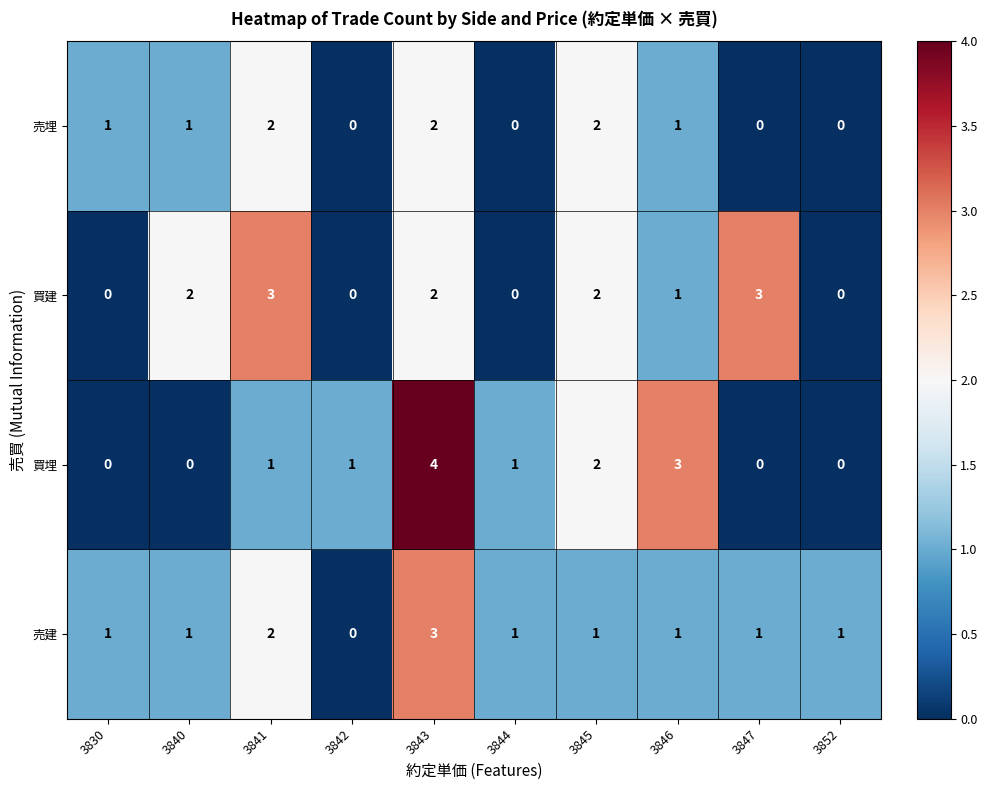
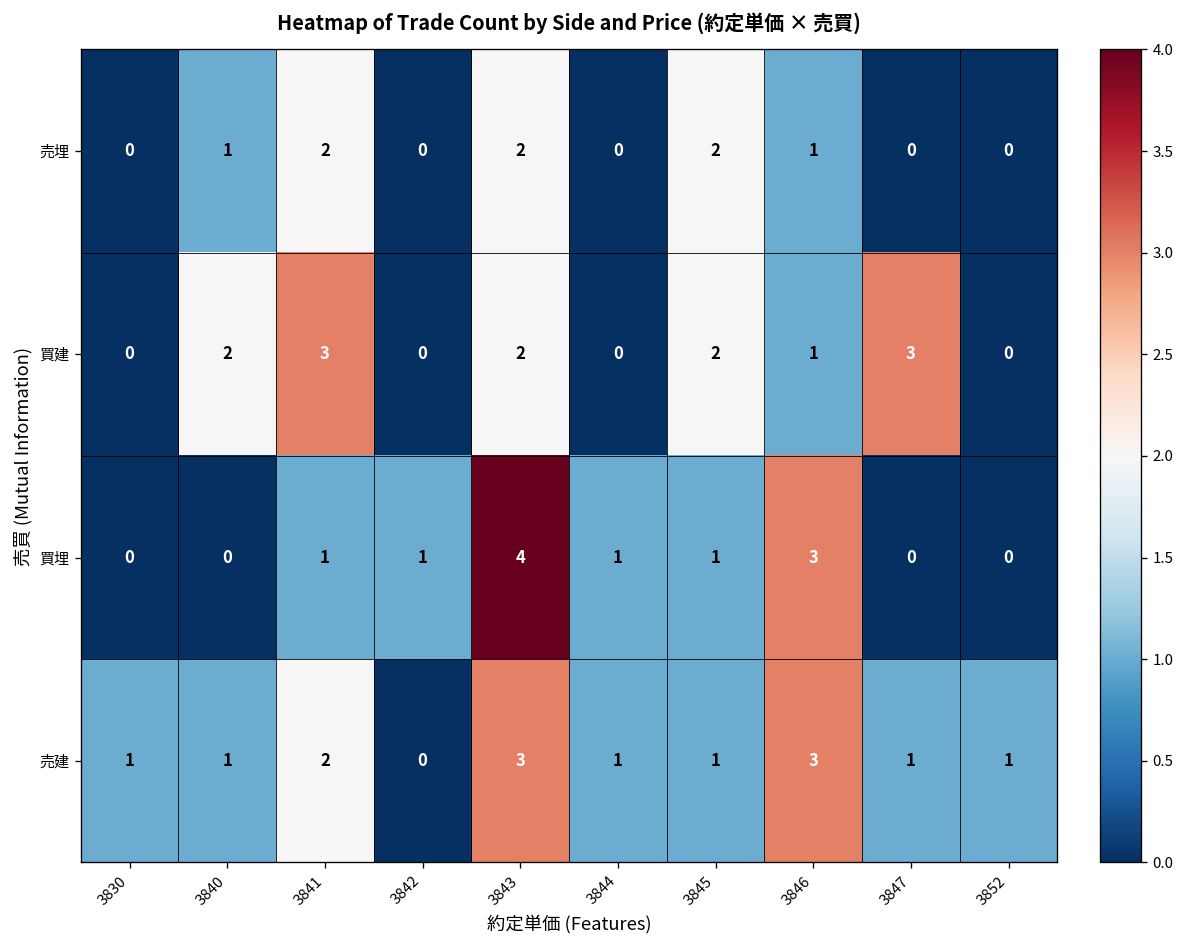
  {
    "売埋": {
-     "3830": 1,
+     "3830": 0,
      "3840": 1,
      "3841": 2,
      "3842": 0,
      "3843": 2,
      "3844": 0,
      "3845": 2,
      "3846": 1,
      "3847": 0,
      "3852": 0
    },
    "買建": {
      "3830": 0,
      "3840": 2,
      "3841": 3,
      "3842": 0,
      "3843": 2,
      "3844": 0,
      "3845": 2,
      "3846": 1,
      "3847": 3,
      "3852": 0
    },
    "買埋": {
      "3830": 0,
      "3840": 0,
      "3841": 1,
      "3842": 1,
      "3843": 4,
      "3844": 1,
-     "3845": 2,
+     "3845": 1,
      "3846": 3,
      "3847": 0,
      "3852": 0
    },
    "売建": {
      "3830": 1,
      "3840": 1,
      "3841": 2,
      "3842": 0,
      "3843": 3,
      "3844": 1,
      "3845": 1,
-     "3846": 1,
+     "3846": 3,
      "3847": 1,
      "3852": 1
    }
  }
